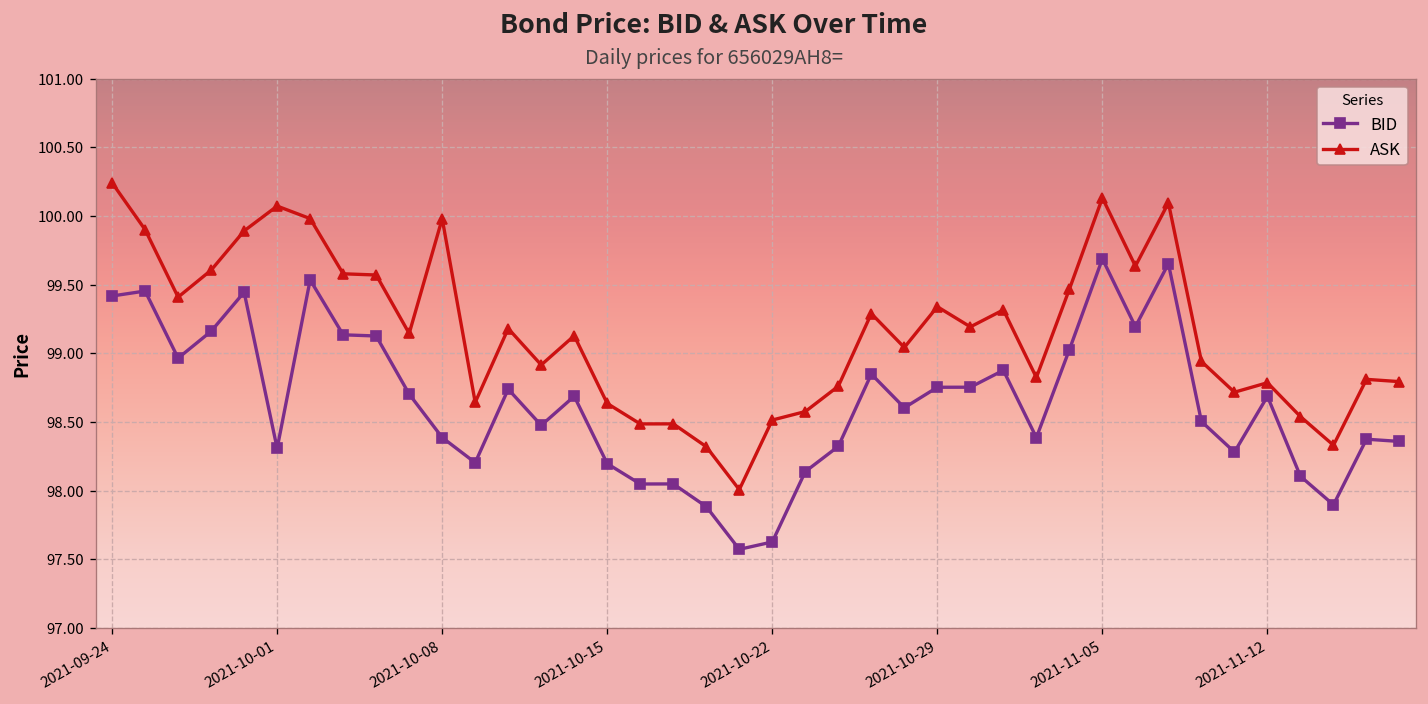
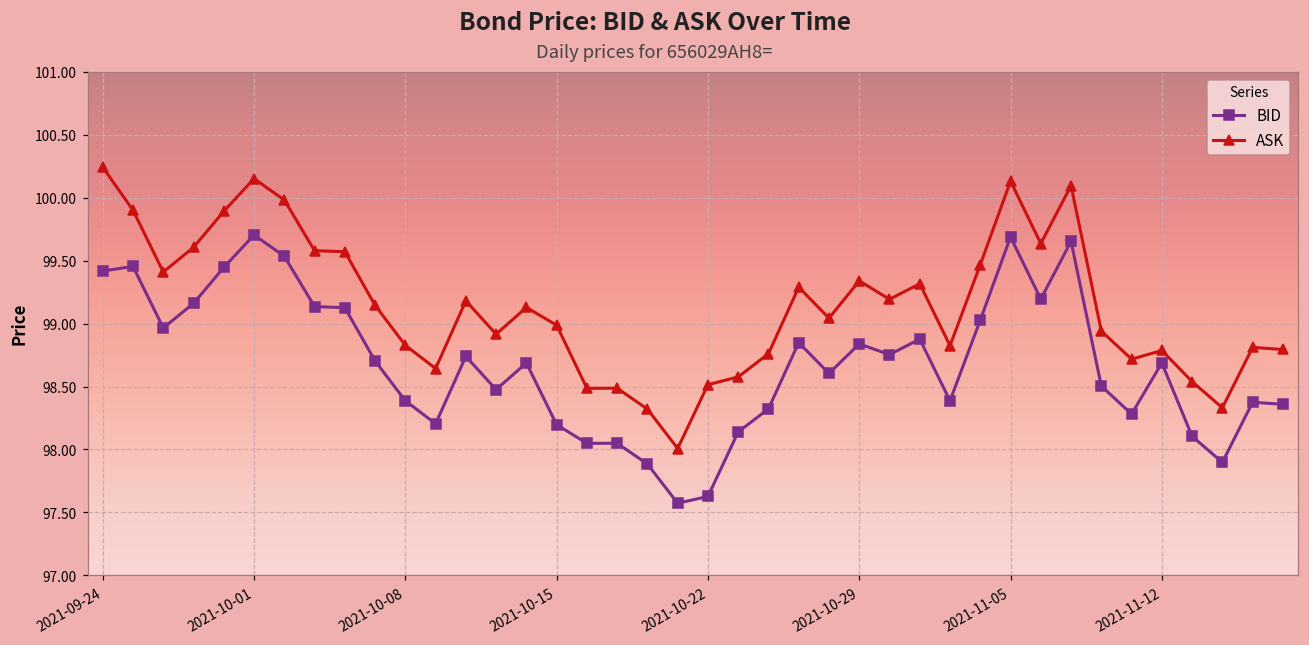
  {
    "BID": {
      "2021-09-24": 99.42,
-     "2021-10-01": 98.31,
+     "2021-10-01": 99.70,
      "2021-10-08": 98.39,
      "2021-10-15": 98.20,
      "2021-10-22": 97.63,
-     "2021-10-29": 98.75,
+     "2021-10-29": 98.84,
      "2021-11-05": 99.69,
      "2021-11-12": 98.69
    },
    "ASK": {
      "2021-09-24": 100.24,
-     "2021-10-01": 100.07,
-     "2021-10-08": 99.98,
-     "2021-10-15": 98.64,
+     "2021-10-01": 100.15,
+     "2021-10-08": 98.83,
+     "2021-10-15": 98.99,
      "2021-10-22": 98.51,
      "2021-10-29": 99.34,
      "2021-11-05": 100.13,
      "2021-11-12": 98.79
    }
  }
